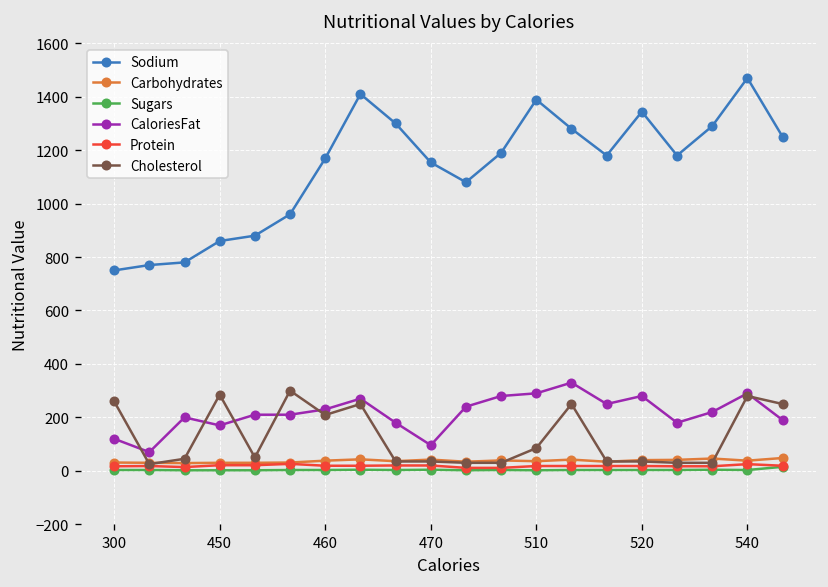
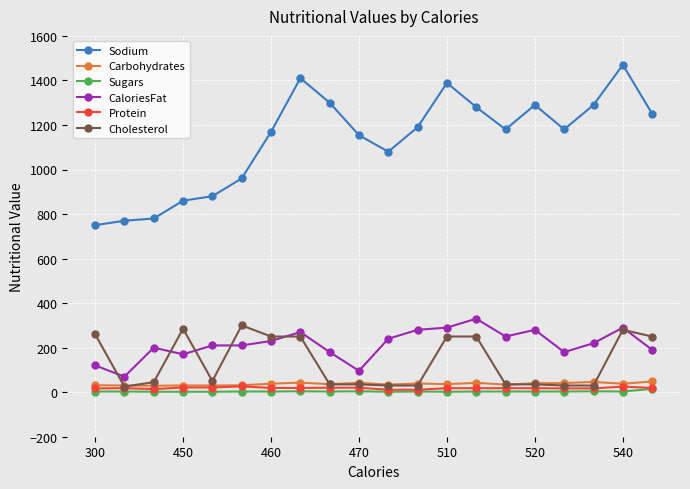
  {
    "Sodium": {
      "300": 750,
      "450": 860,
      "460": 1170,
      "470": 1150,
      "510": 1390,
-     "520": 1340,
+     "520": 1290,
      "540": 1470
    },
    "Sugars": {
      "300": 0,
      "450": 0,
      "460": 0,
      "470": 0,
      "510": 0,
      "520": 0,
      "540": 0
    },
    "CaloriesFat": {
      "300": 120,
      "450": 170,
      "460": 230,
      "470": 100,
      "510": 290,
      "520": 280
    },
    "Cholesterol": {
      "300": 260,
      "450": 290,
-     "460": 210,
-     "510": 90
+     "460": 250,
+     "510": 250
    }
  }
